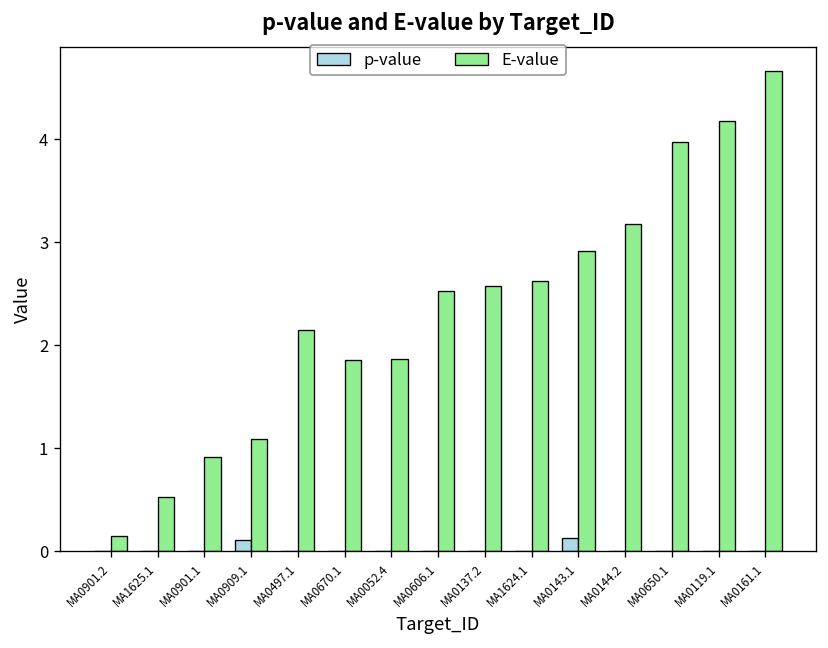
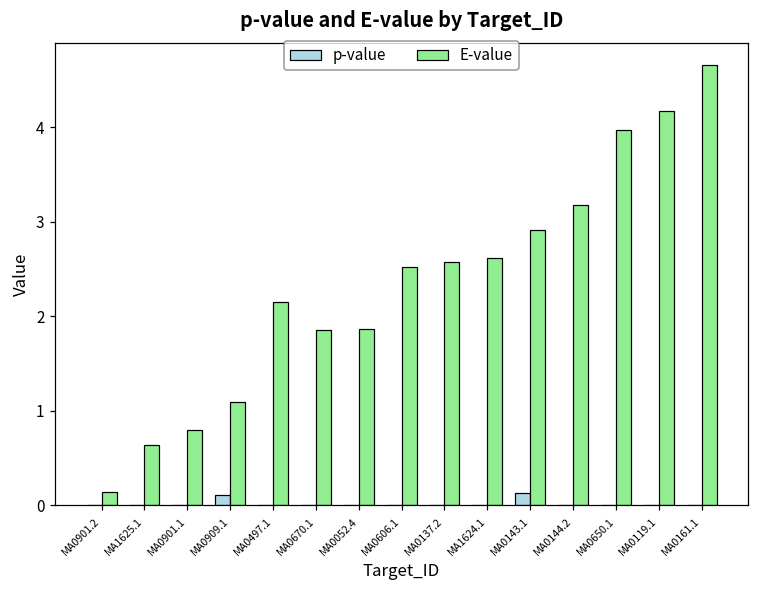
  {
    "p-value": {
      "MA0909.1": 0.1,
      "MA0143.1": 0.1
    },
    "E-value": {
      "MA0901.2": 0.1,
-     "MA1625.1": 0.5,
-     "MA0901.1": 0.9,
+     "MA1625.1": 0.6,
+     "MA0901.1": 0.8,
      "MA0909.1": 1.1,
      "MA0497.1": 2.1,
      "MA0670.1": 1.9,
      "MA0052.4": 1.9,
      "MA0606.1": 2.5,
      "MA0137.2": 2.6,
      "MA1624.1": 2.6,
      "MA0143.1": 2.9,
      "MA0144.2": 3.2,
      "MA0650.1": 4.0,
      "MA0119.1": 4.2,
      "MA0161.1": 4.7
    }
  }
